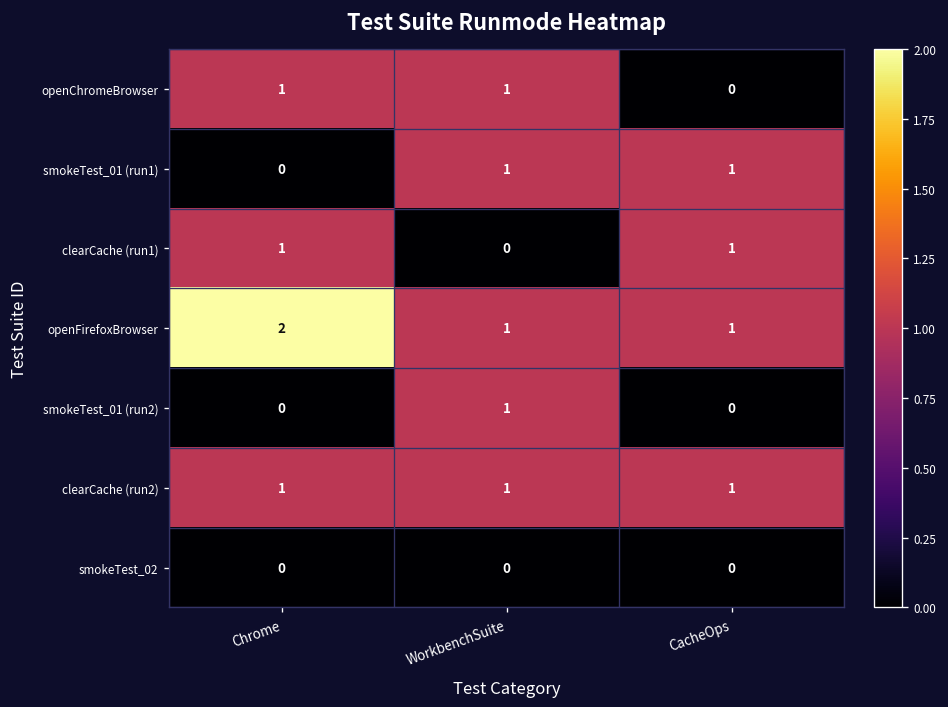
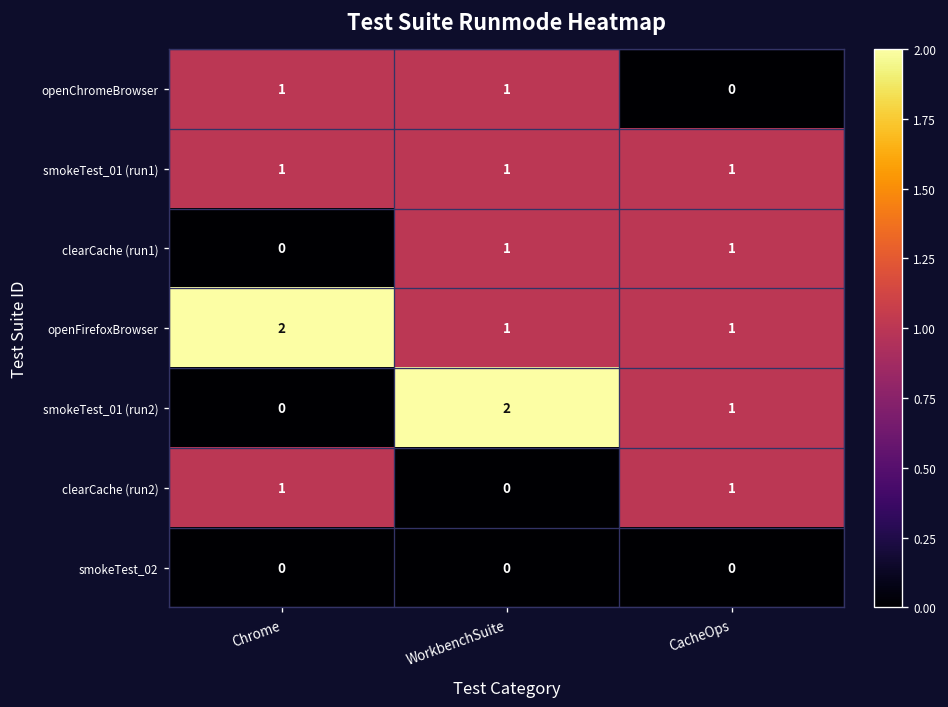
  {
    "openChromeBrowser": {
      "Chrome": 1,
      "WorkbenchSuite": 1,
      "CacheOps": 0
    },
    "smokeTest_01 (run1)": {
-     "Chrome": 0,
+     "Chrome": 1,
      "WorkbenchSuite": 1,
      "CacheOps": 1
    },
    "clearCache (run1)": {
-     "Chrome": 1,
-     "WorkbenchSuite": 0,
+     "Chrome": 0,
+     "WorkbenchSuite": 1,
      "CacheOps": 1
    },
    "openFirefoxBrowser": {
      "Chrome": 2,
      "WorkbenchSuite": 1,
      "CacheOps": 1
    },
    "smokeTest_01 (run2)": {
      "Chrome": 0,
-     "WorkbenchSuite": 1,
-     "CacheOps": 0
+     "WorkbenchSuite": 2,
+     "CacheOps": 1
    },
    "clearCache (run2)": {
      "Chrome": 1,
-     "WorkbenchSuite": 1,
+     "WorkbenchSuite": 0,
      "CacheOps": 1
    },
    "smokeTest_02": {
      "Chrome": 0,
      "WorkbenchSuite": 0,
      "CacheOps": 0
    }
  }
